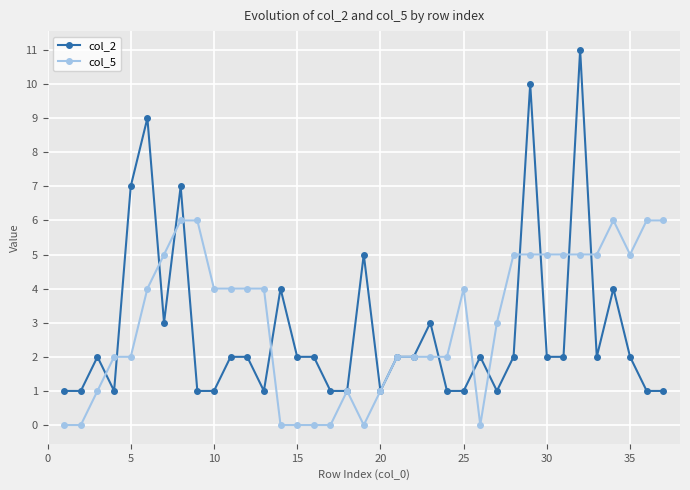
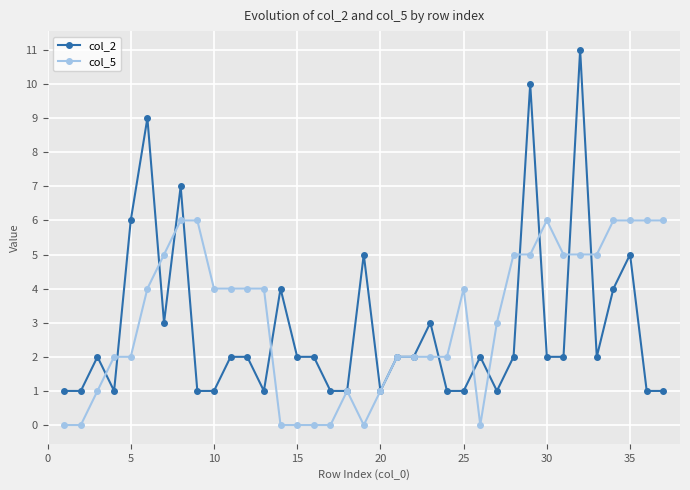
  {
    "col_2": {
-     "5": 7,
+     "5": 6,
      "10": 1,
      "15": 2,
      "25": 1,
      "30": 2,
-     "35": 2
+     "35": 5
    },
    "col_5": {
      "5": 2,
      "10": 4,
      "15": 0,
      "25": 4,
-     "30": 5,
-     "35": 5
+     "30": 6,
+     "35": 6
    }
  }
